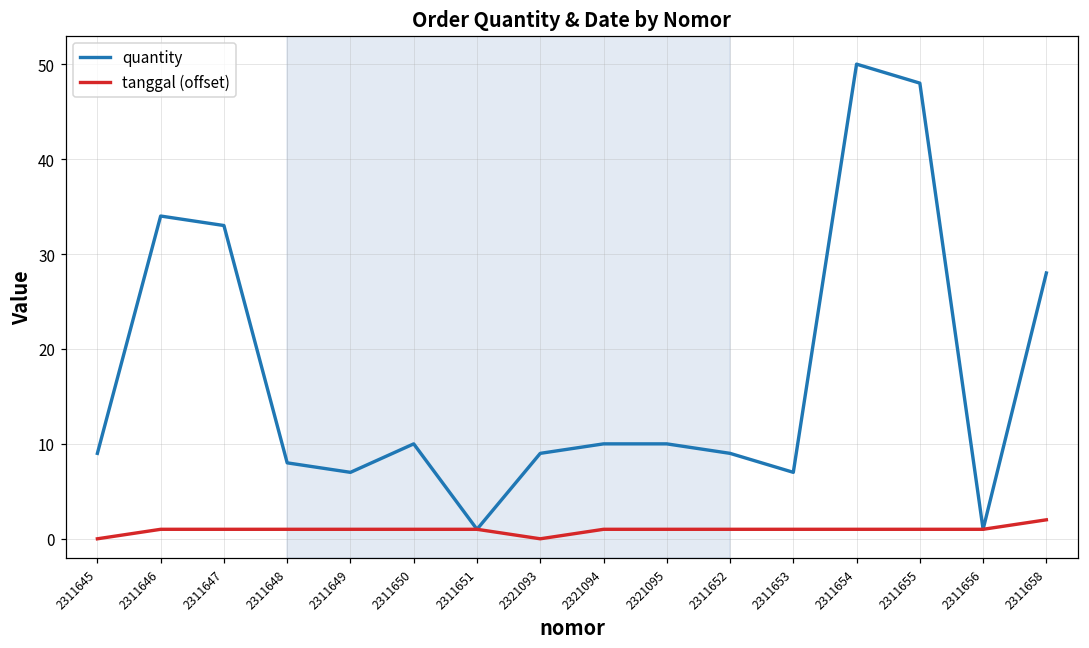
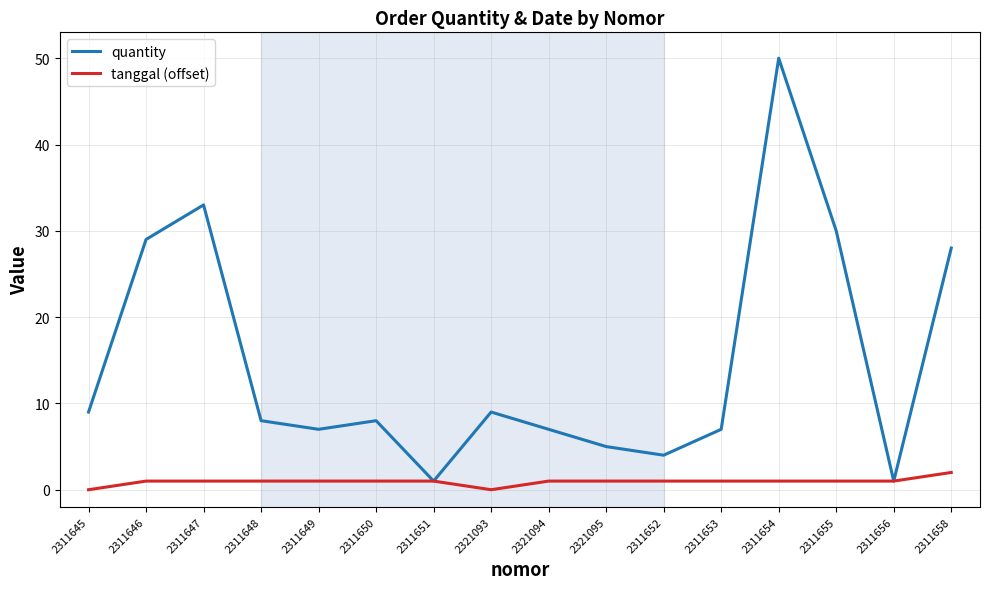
  {
    "quantity": {
      "2311645": 9,
-     "2311646": 34,
+     "2311646": 29,
      "2311647": 33,
      "2311648": 8,
      "2311649": 7,
-     "2311650": 10,
+     "2311650": 8,
      "2321093": 9,
-     "2321094": 10,
-     "2321095": 10,
-     "2311652": 9,
+     "2321094": 7,
+     "2321095": 5,
+     "2311652": 4,
      "2311653": 7,
      "2311654": 50,
-     "2311655": 48,
+     "2311655": 30,
      "2311658": 28
    },
    "tanggal (offset)": {
      "2311645": 0,
      "2311646": 1,
      "2311647": 1,
      "2311648": 1,
      "2311649": 1,
      "2311650": 1,
      "2321093": 0,
      "2321094": 1,
      "2321095": 1,
      "2311652": 1,
      "2311653": 1,
      "2311654": 1,
      "2311655": 1,
      "2311658": 2
    }
  }
